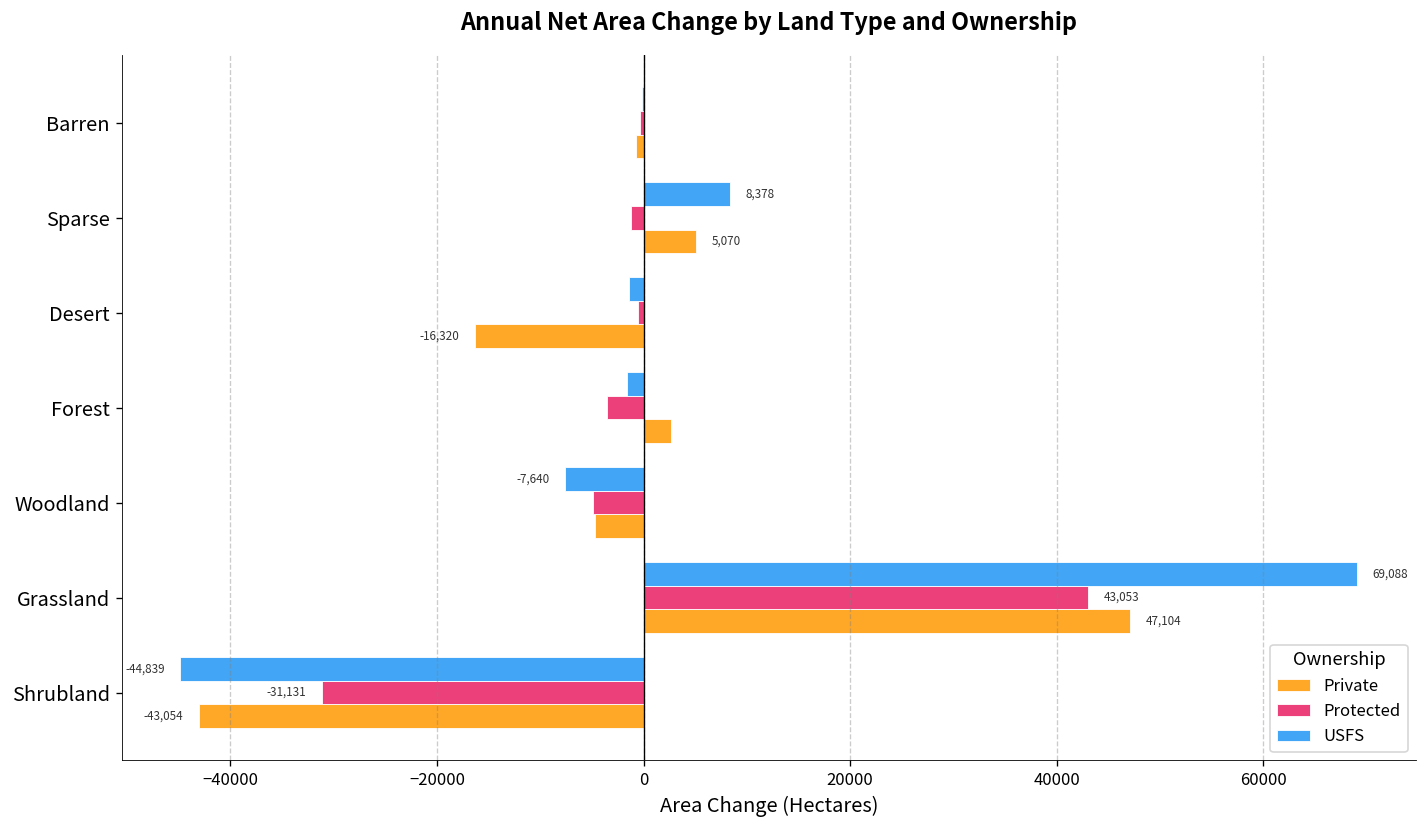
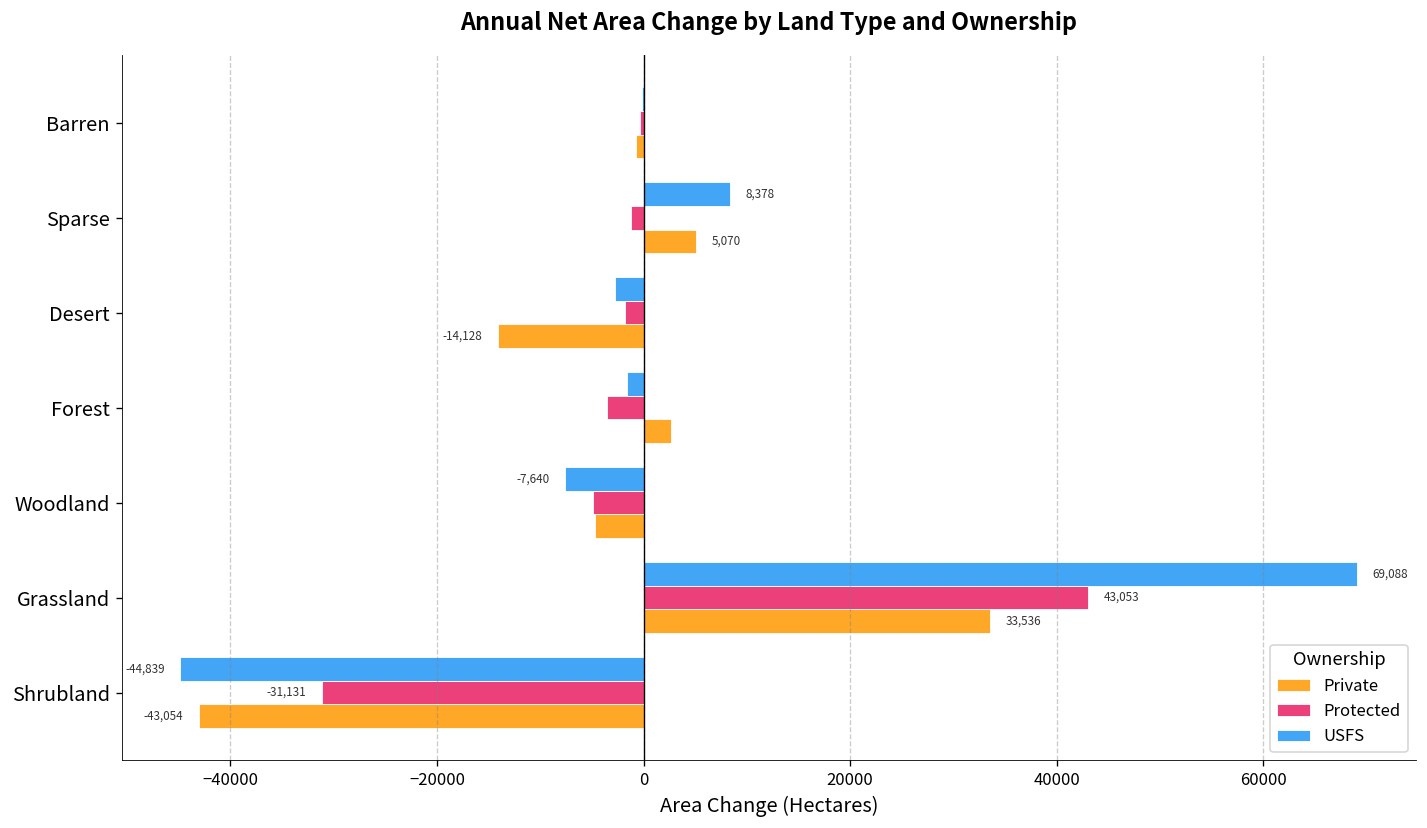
  {
    "Private": {
      "Sparse": "5,070",
-     "Desert": "-16,320",
-     "Grassland": "47,104",
+     "Desert": "-14,128",
+     "Grassland": "33,536",
      "Shrubland": "-43,054"
    },
    "Protected": {
      "Barren": "0",
      "Sparse": "-1000",
-     "Desert": "-1000",
+     "Desert": "-2000",
      "Forest": "-4000",
      "Woodland": "-5000"
    },
    "USFS": {
-     "Desert": "-1000",
+     "Desert": "-3000",
      "Forest": "-2000"
    }
  }
